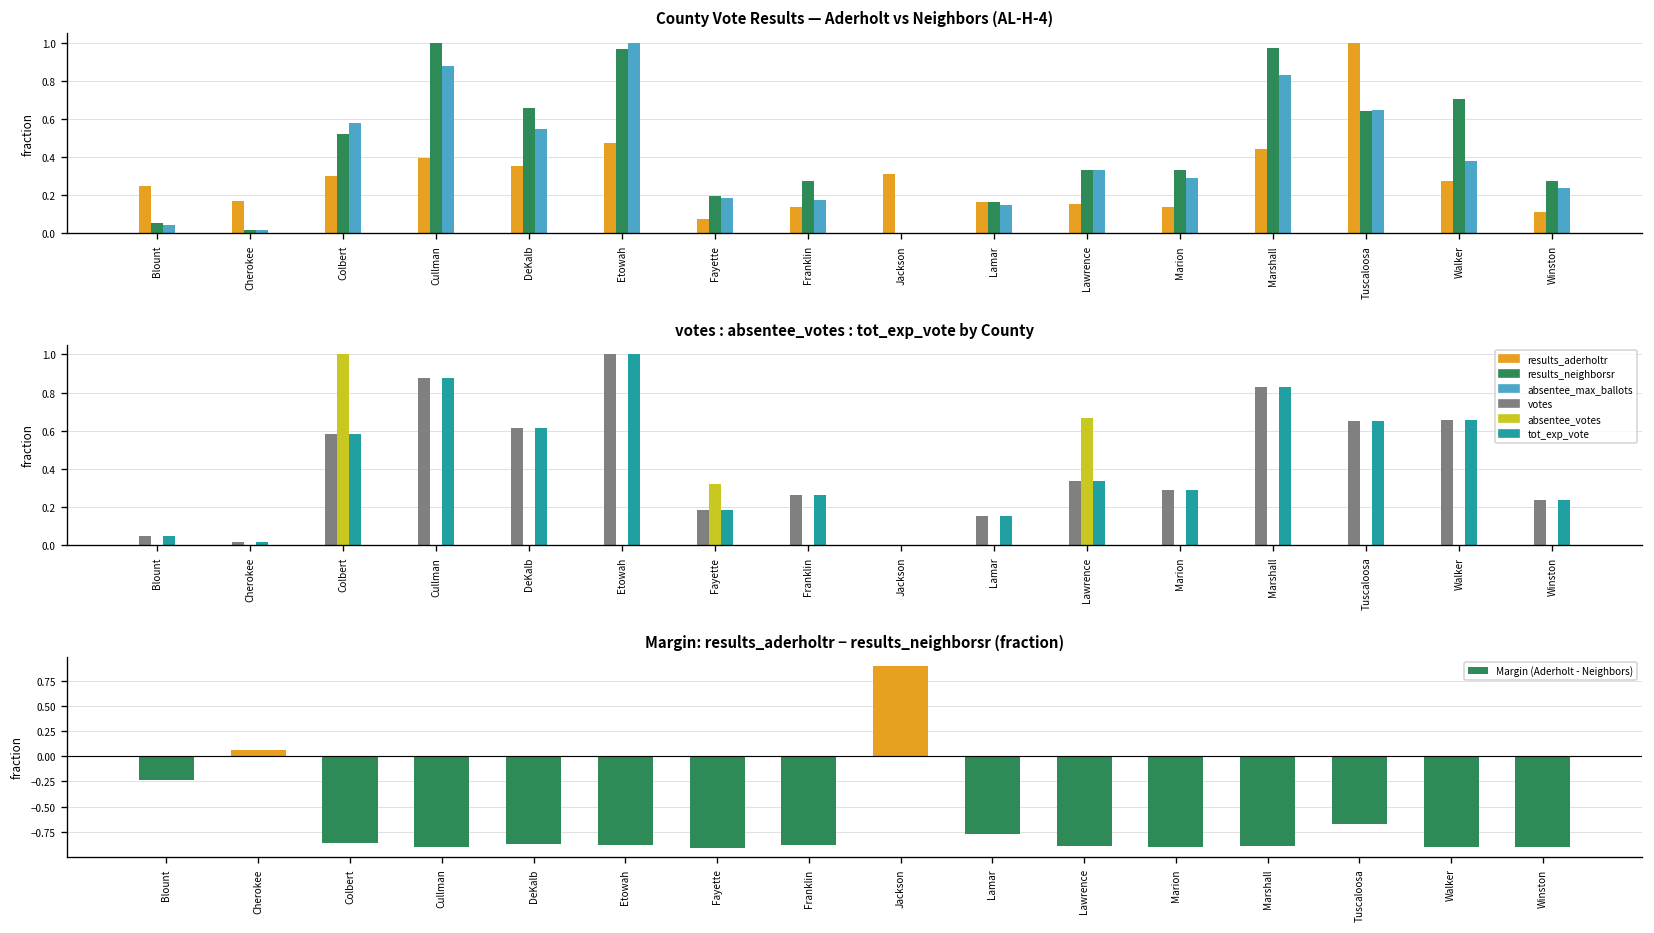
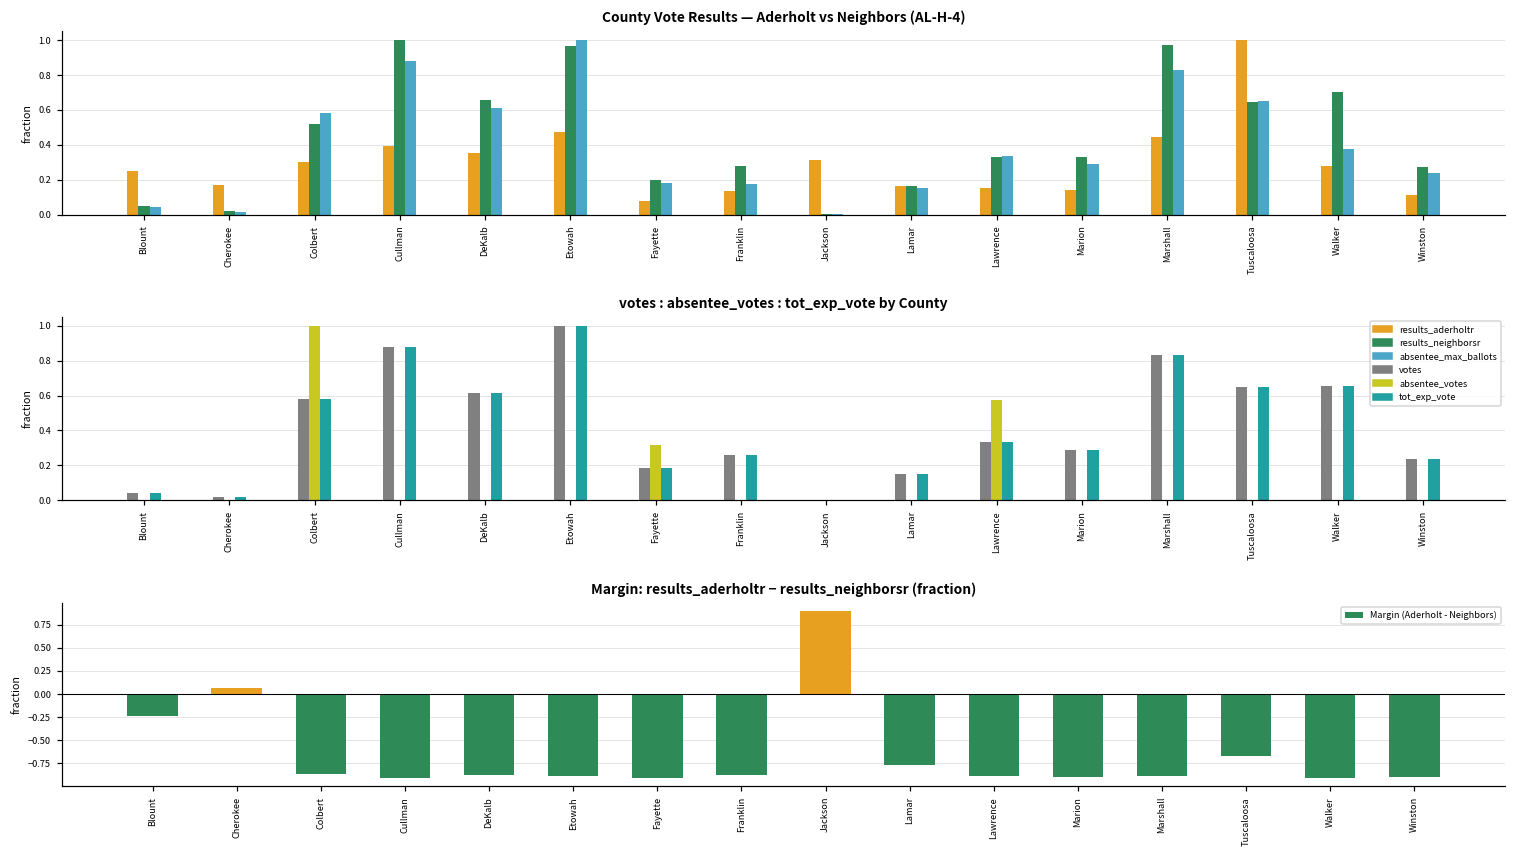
  {
    "County Vote Results — Aderholt vs Neighbors (AL-H-4)": {
      "results_aderholtr": {
        "Blount": 0.25,
        "Cherokee": 0.17,
        "Colbert": 0.30,
        "Cullman": 0.39,
        "DeKalb": 0.35,
        "Etowah": 0.47,
        "Fayette": 0.08,
        "Franklin": 0.14,
        "Jackson": 0.31,
        "Lamar": 0.17,
        "Lawrence": 0.15,
        "Marion": 0.14,
        "Marshall": 0.44,
        "Tuscaloosa": 1.00,
        "Walker": 0.28,
        "Winston": 0.11
      },
      "results_neighborsr": {
        "Blount": 0.05,
        "Cherokee": 0.02,
        "Colbert": 0.52,
        "Cullman": 1.00,
        "DeKalb": 0.66,
        "Etowah": 0.97,
        "Fayette": 0.20,
        "Franklin": 0.28,
        "Lamar": 0.17,
        "Lawrence": 0.33,
        "Marion": 0.33,
        "Marshall": 0.97,
        "Tuscaloosa": 0.64,
        "Walker": 0.70,
        "Winston": 0.27
      },
      "absentee_max_ballots": {
        "Blount": 0.04,
        "Cherokee": 0.02,
        "Colbert": 0.58,
        "Cullman": 0.88,
-       "DeKalb": 0.55,
+       "DeKalb": 0.61,
        "Etowah": 1.00,
        "Fayette": 0.18,
        "Franklin": 0.17,
        "Lamar": 0.15,
        "Lawrence": 0.33,
        "Marion": 0.29,
        "Marshall": 0.83,
        "Tuscaloosa": 0.65,
        "Walker": 0.38,
        "Winston": 0.24
      }
    },
    "votes : absentee_votes : tot_exp_vote by County": {
      "votes": {
        "Blount": 0.04,
        "Cherokee": 0.02,
        "Colbert": 0.58,
        "Cullman": 0.88,
        "DeKalb": 0.61,
        "Etowah": 1.00,
        "Fayette": 0.18,
        "Franklin": 0.26,
        "Lamar": 0.15,
        "Lawrence": 0.33,
        "Marion": 0.29,
        "Marshall": 0.83,
        "Tuscaloosa": 0.65,
        "Walker": 0.65,
        "Winston": 0.24
      },
      "absentee_votes": {
        "Blount": 0.00,
        "Cherokee": 0.00,
        "Colbert": 1.00,
        "Cullman": 0.00,
        "DeKalb": 0.00,
        "Etowah": 0.00,
        "Fayette": 0.32,
        "Franklin": 0.00,
        "Jackson": 0.00,
        "Lamar": 0.00,
-       "Lawrence": 0.67,
+       "Lawrence": 0.57,
        "Marion": 0.00,
        "Marshall": 0.00,
        "Tuscaloosa": 0.00,
        "Walker": 0.00,
        "Winston": 0.00
      },
      "tot_exp_vote": {
        "Blount": 0.04,
        "Cherokee": 0.02,
        "Colbert": 0.58,
        "Cullman": 0.88,
        "DeKalb": 0.61,
        "Etowah": 1.00,
        "Fayette": 0.18,
        "Franklin": 0.26,
        "Lamar": 0.15,
        "Lawrence": 0.33,
        "Marion": 0.29,
        "Marshall": 0.83,
        "Tuscaloosa": 0.65,
        "Walker": 0.65,
        "Winston": 0.24
      }
    },
    "Margin: results_aderholtr − results_neighborsr (fraction)": {
      "Blount": -0.2,
      "Cherokee": 0.1,
      "Colbert": -0.9,
      "Cullman": -0.9,
      "DeKalb": -0.9,
      "Etowah": -0.9,
      "Fayette": -0.9,
      "Franklin": -0.9,
      "Jackson": 0.9,
      "Lamar": -0.8,
      "Lawrence": -0.9,
      "Marion": -0.9,
      "Marshall": -0.9,
      "Tuscaloosa": -0.7,
      "Walker": -0.9,
      "Winston": -0.9
    }
  }
